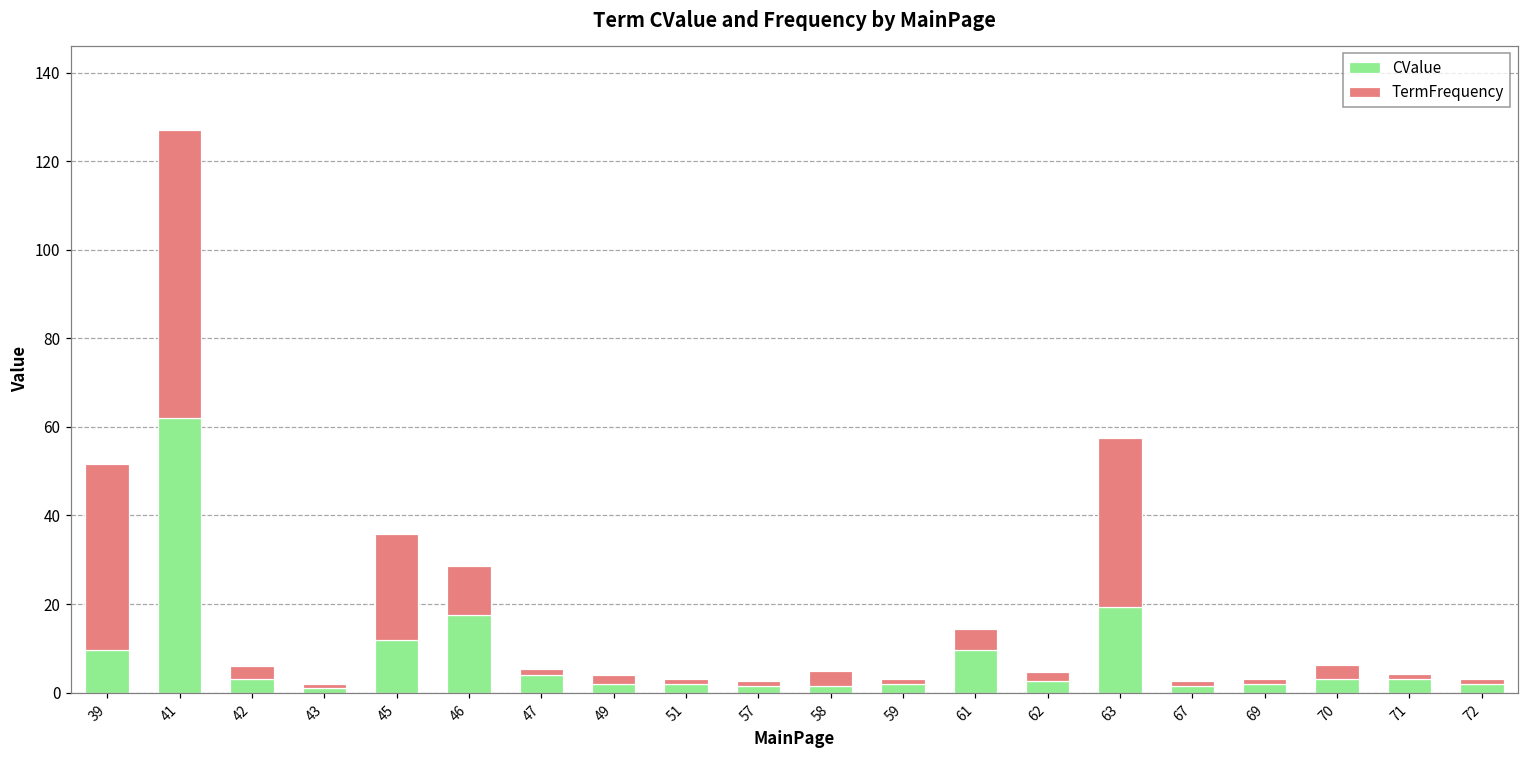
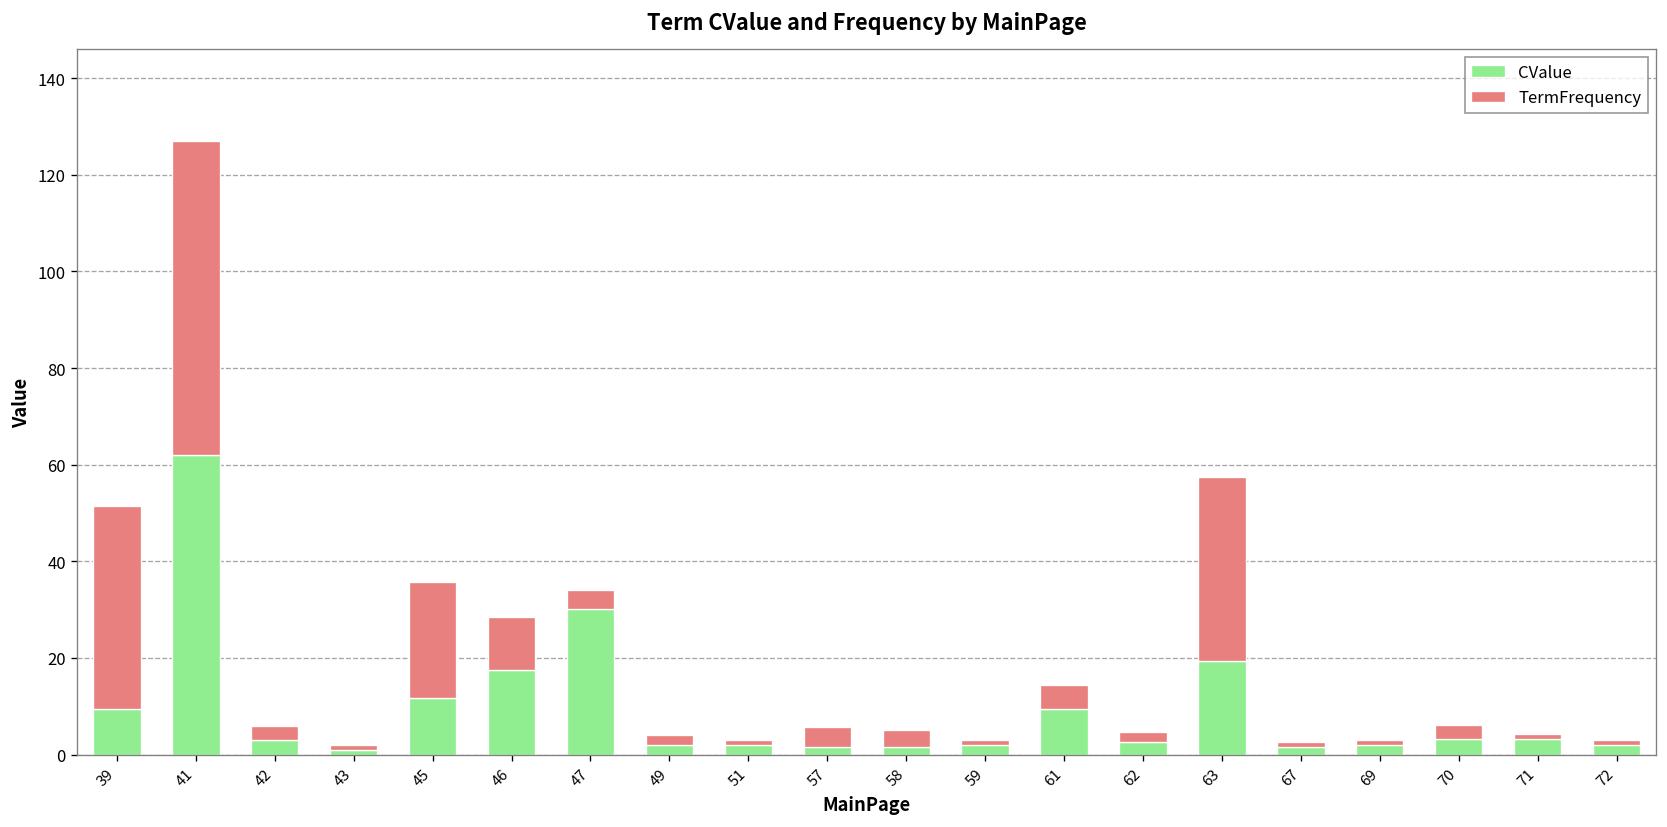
  {
    "CValue": {
      "39": 10,
      "41": 62,
      "42": 3,
      "43": 1,
      "45": 12,
      "46": 18,
-     "47": 4,
+     "47": 30,
      "49": 2,
      "51": 2,
      "57": 2,
      "58": 2,
      "59": 2,
      "61": 10,
      "62": 3,
      "63": 19,
      "67": 2,
      "69": 2,
      "70": 3,
      "71": 3,
      "72": 2
    },
    "TermFrequency": {
      "39": 42,
      "41": 65,
      "42": 3,
      "43": 1,
      "45": 24,
      "46": 11,
-     "47": 1,
+     "47": 4,
      "49": 2,
      "51": 1,
-     "57": 1,
+     "57": 4,
      "58": 3,
      "59": 1,
      "61": 5,
      "62": 2,
      "63": 38,
      "67": 1,
      "69": 1,
      "70": 3,
      "71": 1,
      "72": 1
    }
  }
